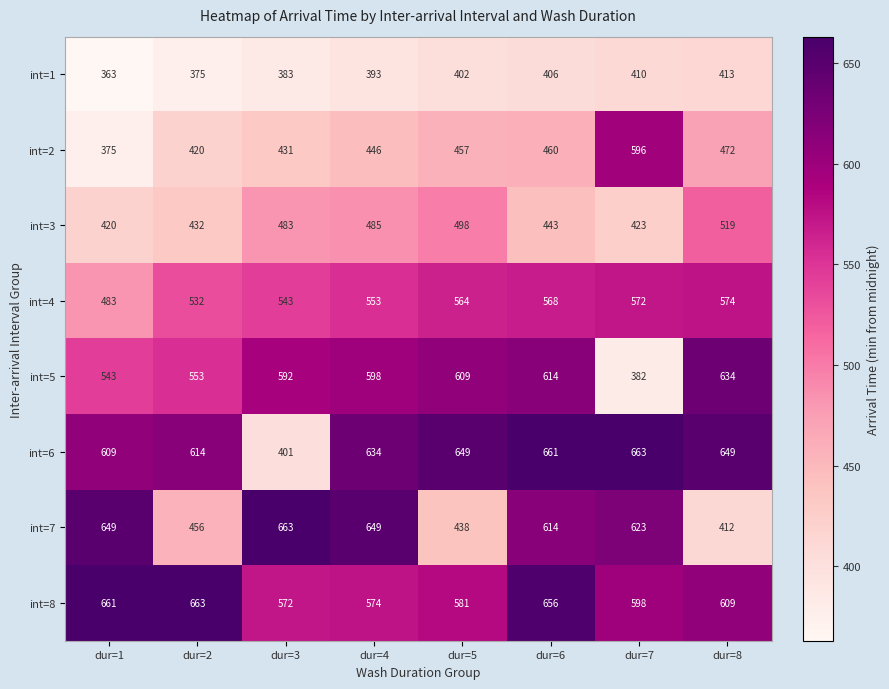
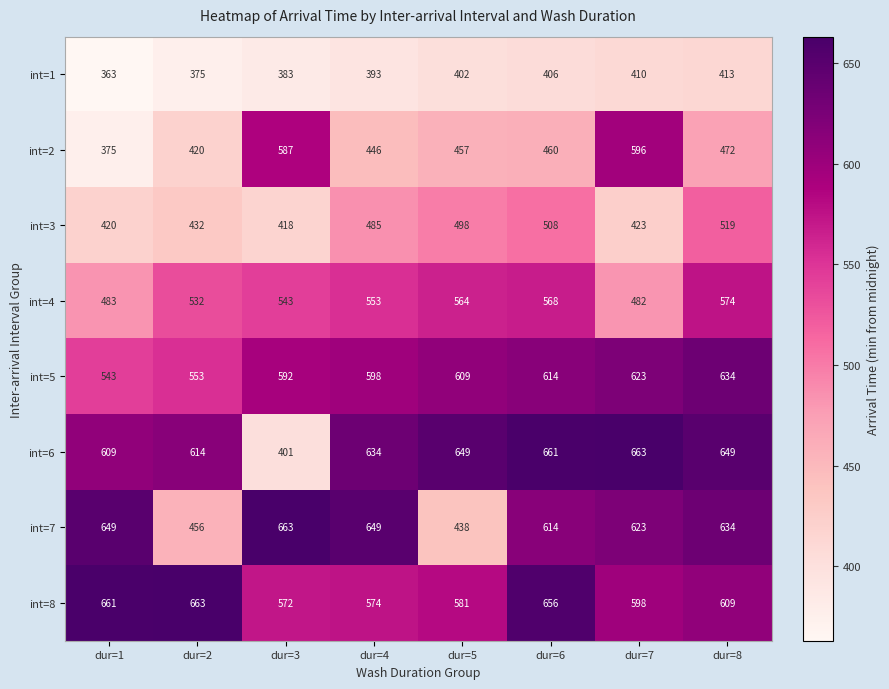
  {
    "int=1": {
      "dur=1": 363,
      "dur=2": 375,
      "dur=3": 383,
      "dur=4": 393,
      "dur=5": 402,
      "dur=6": 406,
      "dur=7": 410,
      "dur=8": 413
    },
    "int=2": {
      "dur=1": 375,
      "dur=2": 420,
-     "dur=3": 431,
+     "dur=3": 587,
      "dur=4": 446,
      "dur=5": 457,
      "dur=6": 460,
      "dur=7": 596,
      "dur=8": 472
    },
    "int=3": {
      "dur=1": 420,
      "dur=2": 432,
-     "dur=3": 483,
+     "dur=3": 418,
      "dur=4": 485,
      "dur=5": 498,
-     "dur=6": 443,
+     "dur=6": 508,
      "dur=7": 423,
      "dur=8": 519
    },
    "int=4": {
      "dur=1": 483,
      "dur=2": 532,
      "dur=3": 543,
      "dur=4": 553,
      "dur=5": 564,
      "dur=6": 568,
-     "dur=7": 572,
+     "dur=7": 482,
      "dur=8": 574
    },
    "int=5": {
      "dur=1": 543,
      "dur=2": 553,
      "dur=3": 592,
      "dur=4": 598,
      "dur=5": 609,
      "dur=6": 614,
-     "dur=7": 382,
+     "dur=7": 623,
      "dur=8": 634
    },
    "int=6": {
      "dur=1": 609,
      "dur=2": 614,
      "dur=3": 401,
      "dur=4": 634,
      "dur=5": 649,
      "dur=6": 661,
      "dur=7": 663,
      "dur=8": 649
    },
    "int=7": {
      "dur=1": 649,
      "dur=2": 456,
      "dur=3": 663,
      "dur=4": 649,
      "dur=5": 438,
      "dur=6": 614,
      "dur=7": 623,
-     "dur=8": 412
+     "dur=8": 634
    },
    "int=8": {
      "dur=1": 661,
      "dur=2": 663,
      "dur=3": 572,
      "dur=4": 574,
      "dur=5": 581,
      "dur=6": 656,
      "dur=7": 598,
      "dur=8": 609
    }
  }
